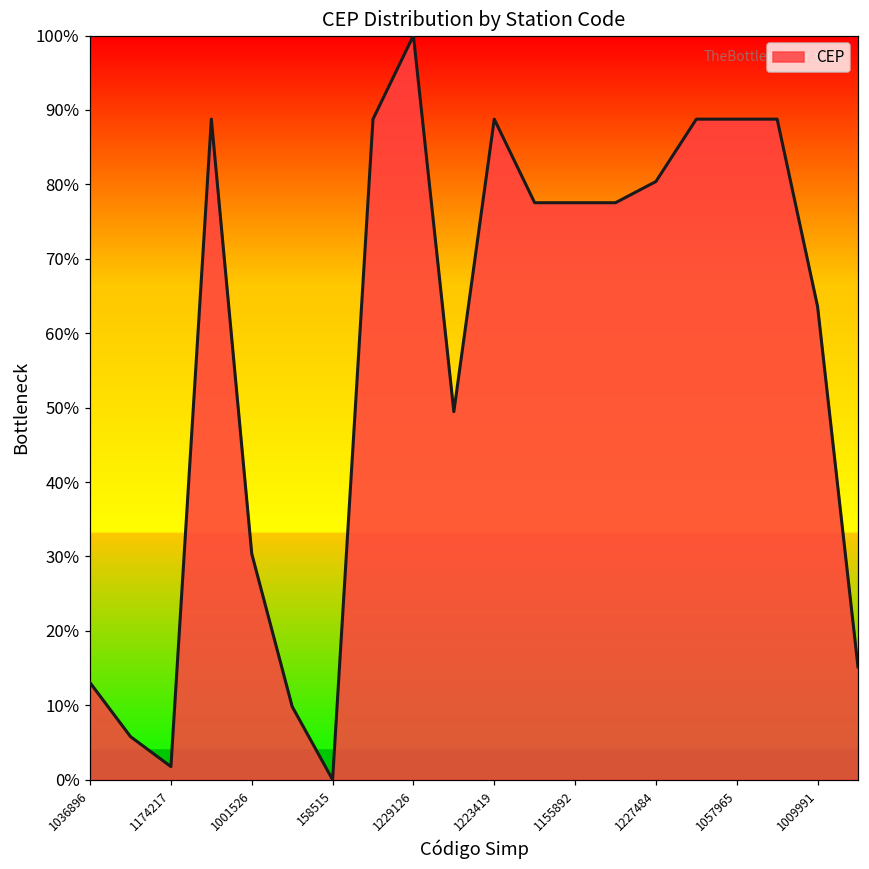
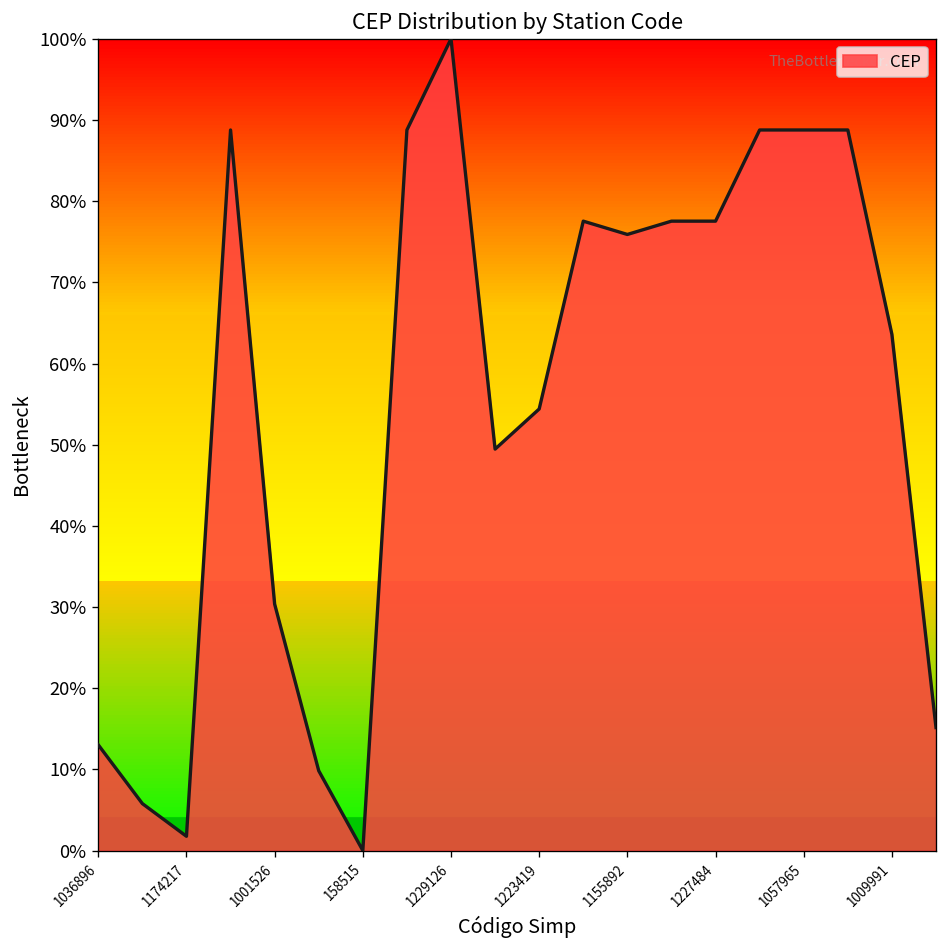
  {
    "1036896": "13%",
    "1001526": "30%",
    "1229126": "100%",
-   "1223419": "89%",
-   "1155892": "78%",
-   "1227484": "80%",
+   "1223419": "54%",
+   "1155892": "76%",
+   "1227484": "78%",
    "1057965": "89%",
    "1009991": "64%"
  }
